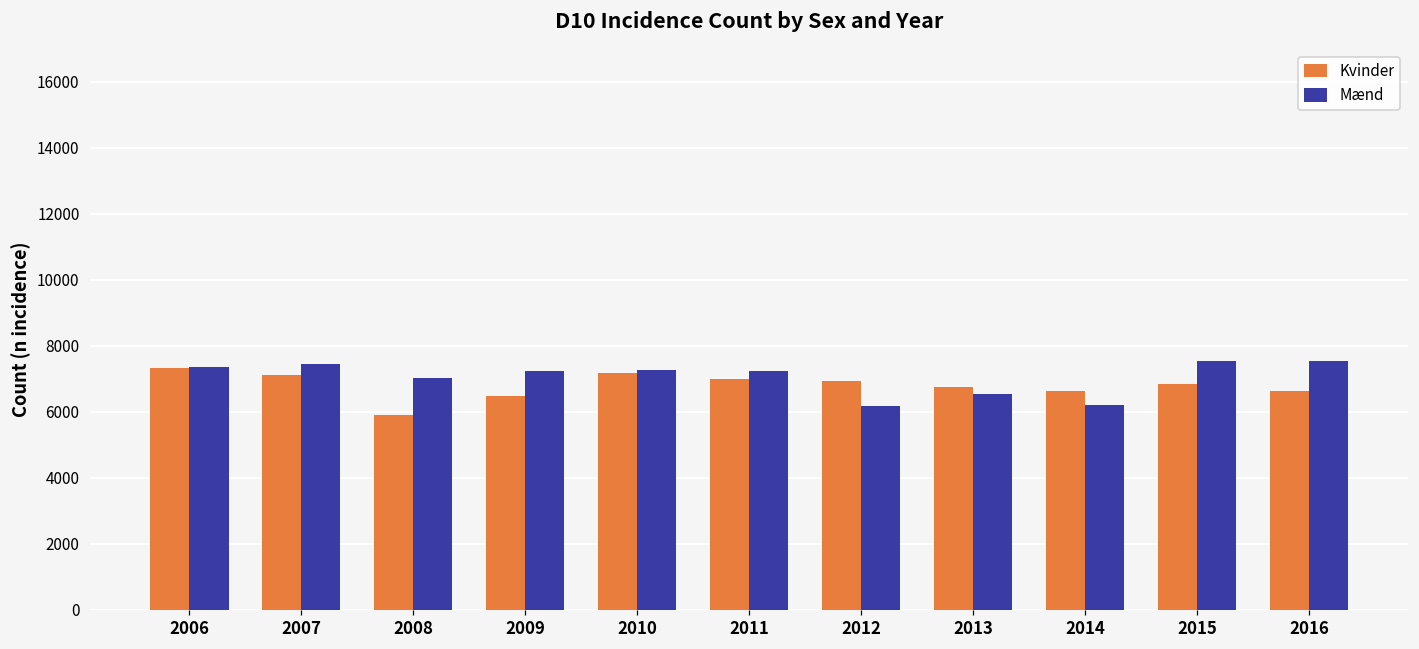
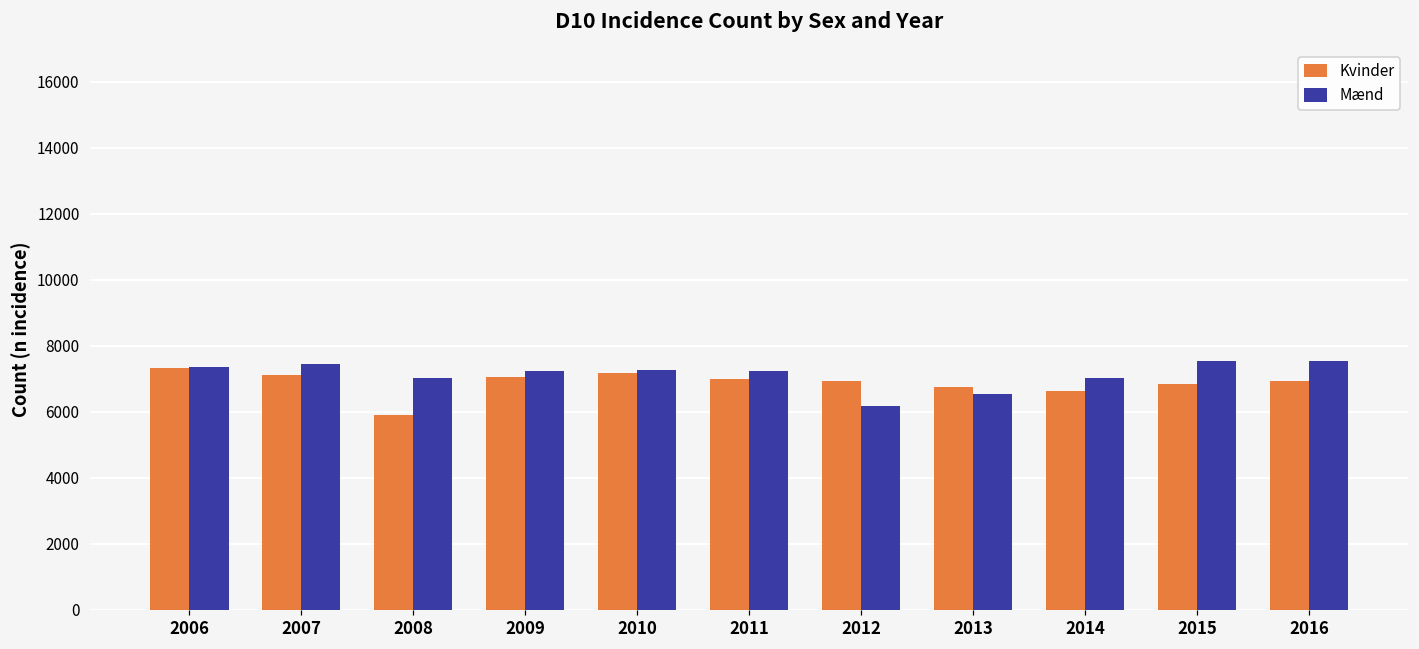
  {
    "Kvinder": {
      "2006": 7300,
      "2007": 7100,
      "2008": 5900,
-     "2009": 6500,
+     "2009": 7000,
      "2010": 7200,
      "2011": 7000,
      "2012": 6900,
      "2013": 6700,
      "2014": 6600,
      "2015": 6800,
-     "2016": 6600
+     "2016": 6900
    },
    "Mænd": {
      "2006": 7400,
      "2007": 7400,
      "2008": 7000,
      "2009": 7300,
      "2010": 7300,
      "2011": 7200,
      "2012": 6200,
      "2013": 6500,
-     "2014": 6200,
+     "2014": 7000,
      "2015": 7500,
      "2016": 7500
    }
  }
